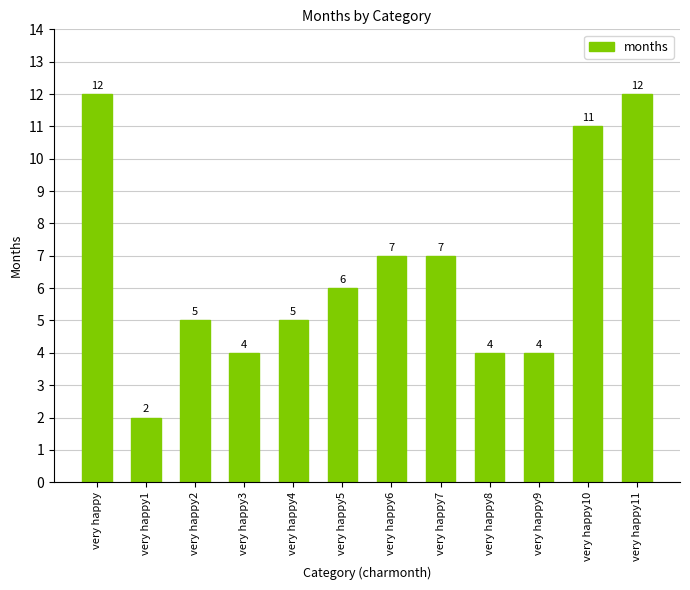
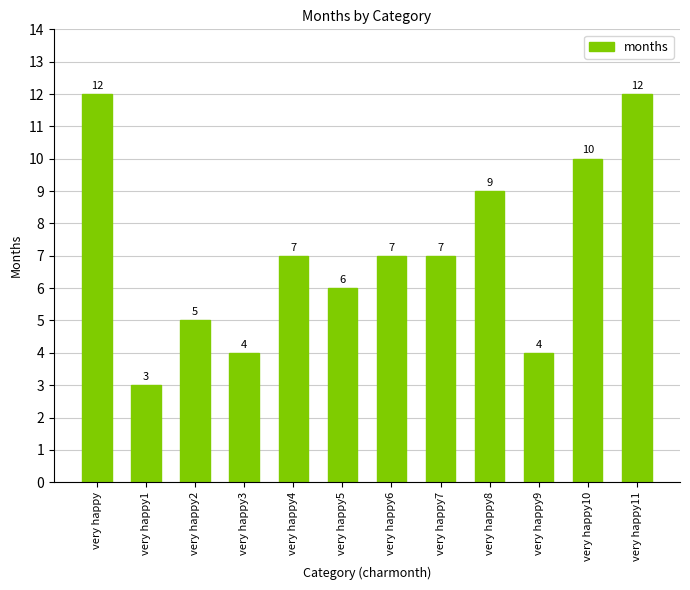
  {
    "very happy": 12,
-   "very happy1": 2,
+   "very happy1": 3,
    "very happy2": 5,
    "very happy3": 4,
-   "very happy4": 5,
+   "very happy4": 7,
    "very happy5": 6,
    "very happy6": 7,
    "very happy7": 7,
-   "very happy8": 4,
+   "very happy8": 9,
    "very happy9": 4,
-   "very happy10": 11,
+   "very happy10": 10,
    "very happy11": 12
  }
